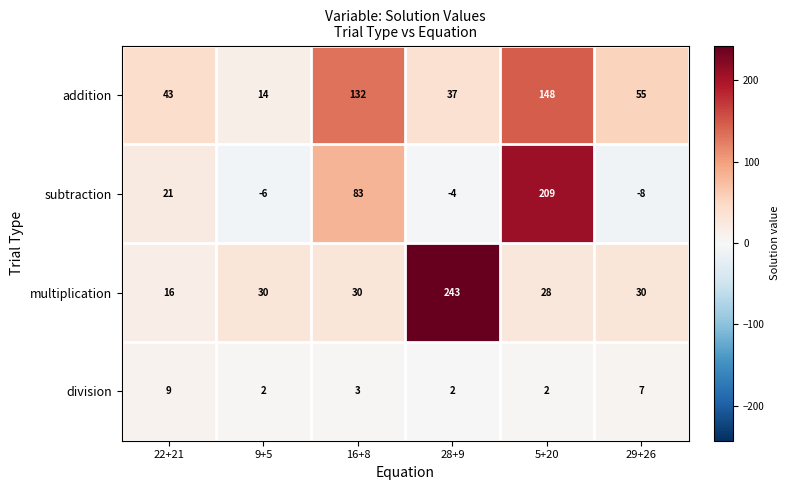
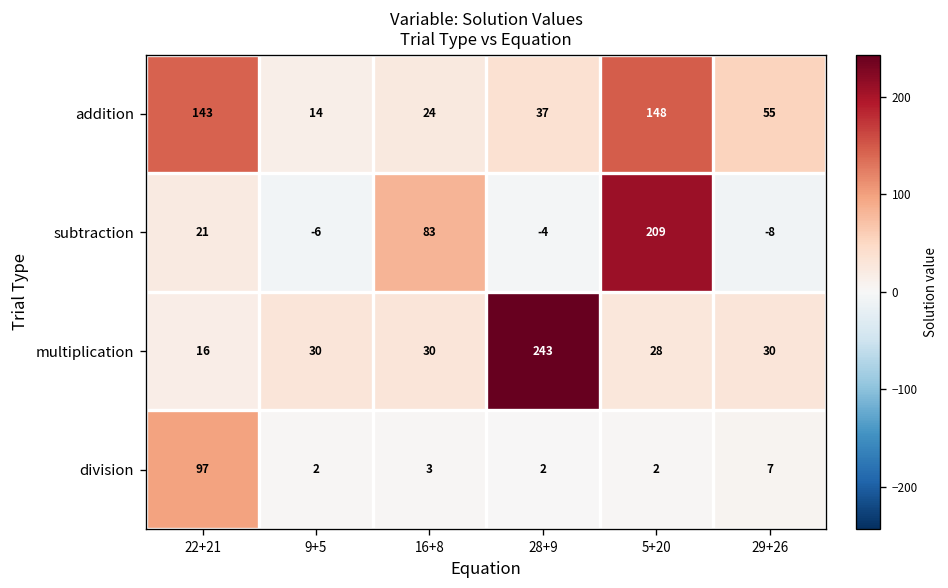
  {
    "addition": {
-     "22+21": 43,
+     "22+21": 143,
      "9+5": 14,
-     "16+8": 132,
+     "16+8": 24,
      "28+9": 37,
      "5+20": 148,
      "29+26": 55
    },
    "subtraction": {
      "22+21": 21,
      "9+5": -6,
      "16+8": 83,
      "28+9": -4,
      "5+20": 209,
      "29+26": -8
    },
    "multiplication": {
      "22+21": 16,
      "9+5": 30,
      "16+8": 30,
      "28+9": 243,
      "5+20": 28,
      "29+26": 30
    },
    "division": {
-     "22+21": 9,
+     "22+21": 97,
      "9+5": 2,
      "16+8": 3,
      "28+9": 2,
      "5+20": 2,
      "29+26": 7
    }
  }
